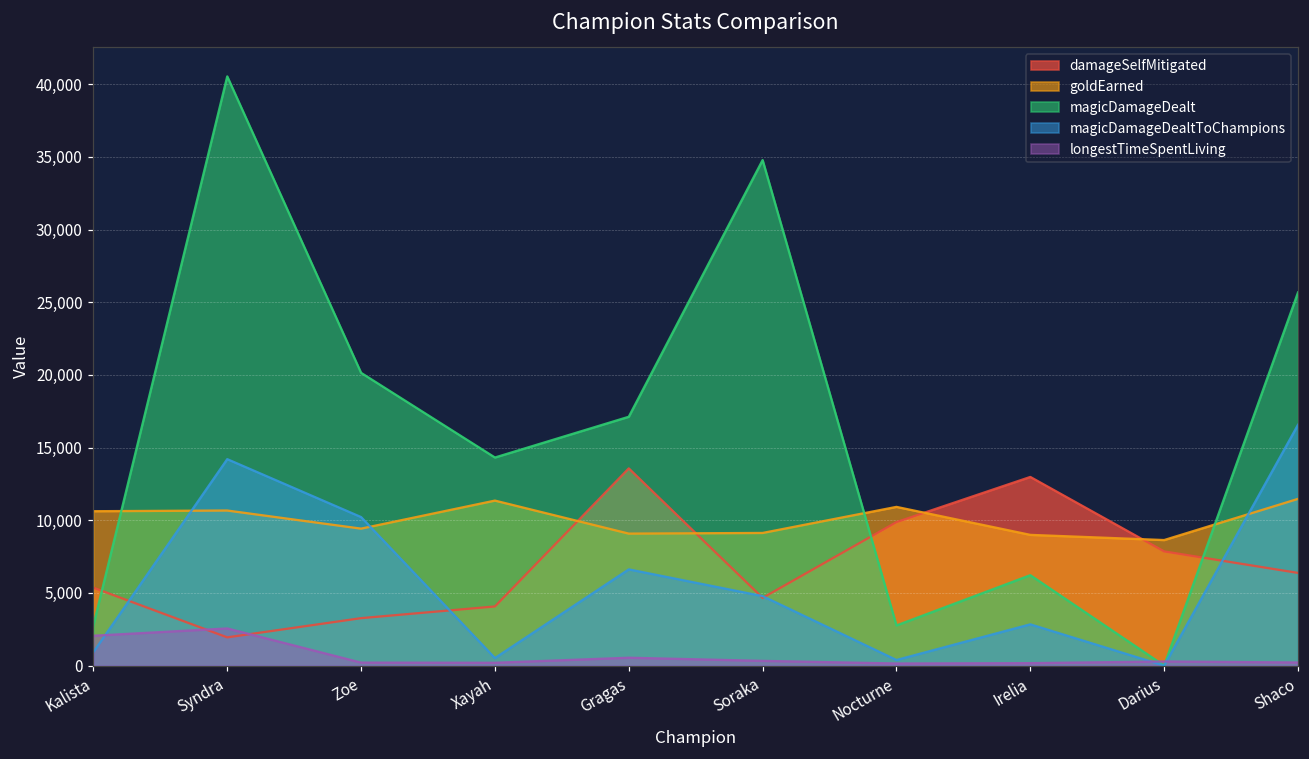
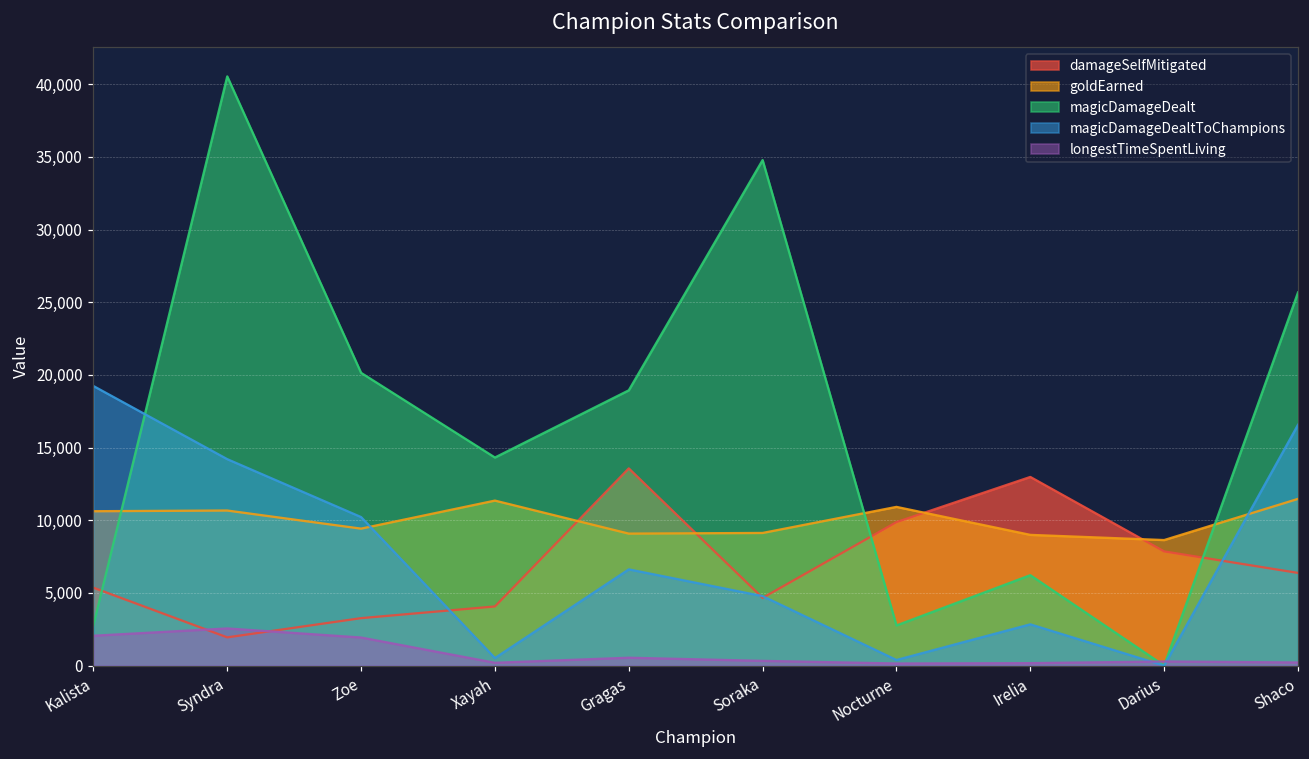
  {
    "damageSelfMitigated": {
      "Kalista": "5,400",
      "Syndra": "1,900",
      "Zoe": "3,300",
      "Xayah": "4,100",
      "Gragas": "13,600",
      "Nocturne": "9,900",
      "Irelia": "13,000",
      "Darius": "7,900",
      "Shaco": "6,400"
    },
    "goldEarned": {
      "Kalista": "10,600",
      "Syndra": "10,700",
      "Zoe": "9,400",
      "Xayah": "11,400",
      "Gragas": "9,100",
      "Soraka": "9,100",
      "Nocturne": "10,900",
      "Irelia": "9,000",
      "Darius": "8,600",
      "Shaco": "11,500"
    },
    "magicDamageDealt": {
      "Kalista": "2,800",
      "Syndra": "40,500",
      "Zoe": "20,100",
      "Xayah": "14,300",
-     "Gragas": "17,100",
+     "Gragas": "18,900",
      "Soraka": "34,800",
      "Nocturne": "2,800",
      "Irelia": "6,200",
      "Shaco": "25,700"
    },
    "magicDamageDealtToChampions": {
-     "Kalista": "900",
+     "Kalista": "19,200",
      "Syndra": "14,200",
      "Zoe": "10,200",
      "Xayah": "500",
      "Gragas": "6,600",
      "Nocturne": "400",
      "Irelia": "2,800",
      "Shaco": "16,600"
    },
    "longestTimeSpentLiving": {
      "Kalista": "2,100",
      "Syndra": "2,600",
-     "Zoe": "200",
+     "Zoe": "1,900",
      "Xayah": "200",
      "Gragas": "500",
      "Soraka": "300",
      "Nocturne": "100",
      "Irelia": "200",
      "Darius": "300",
      "Shaco": "200"
    }
  }
